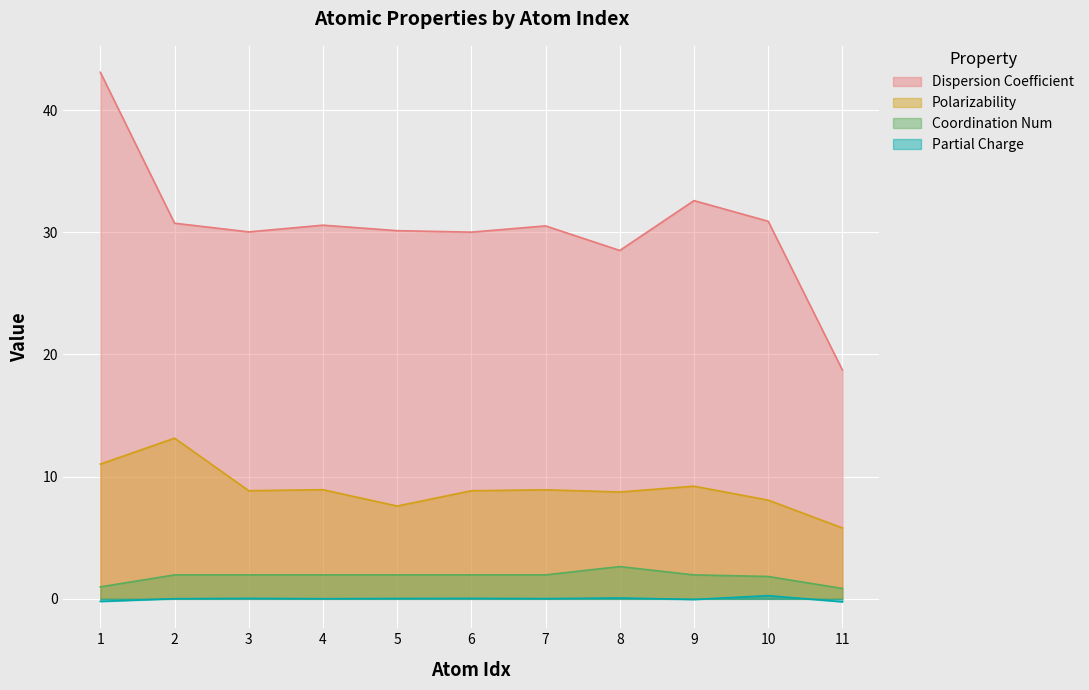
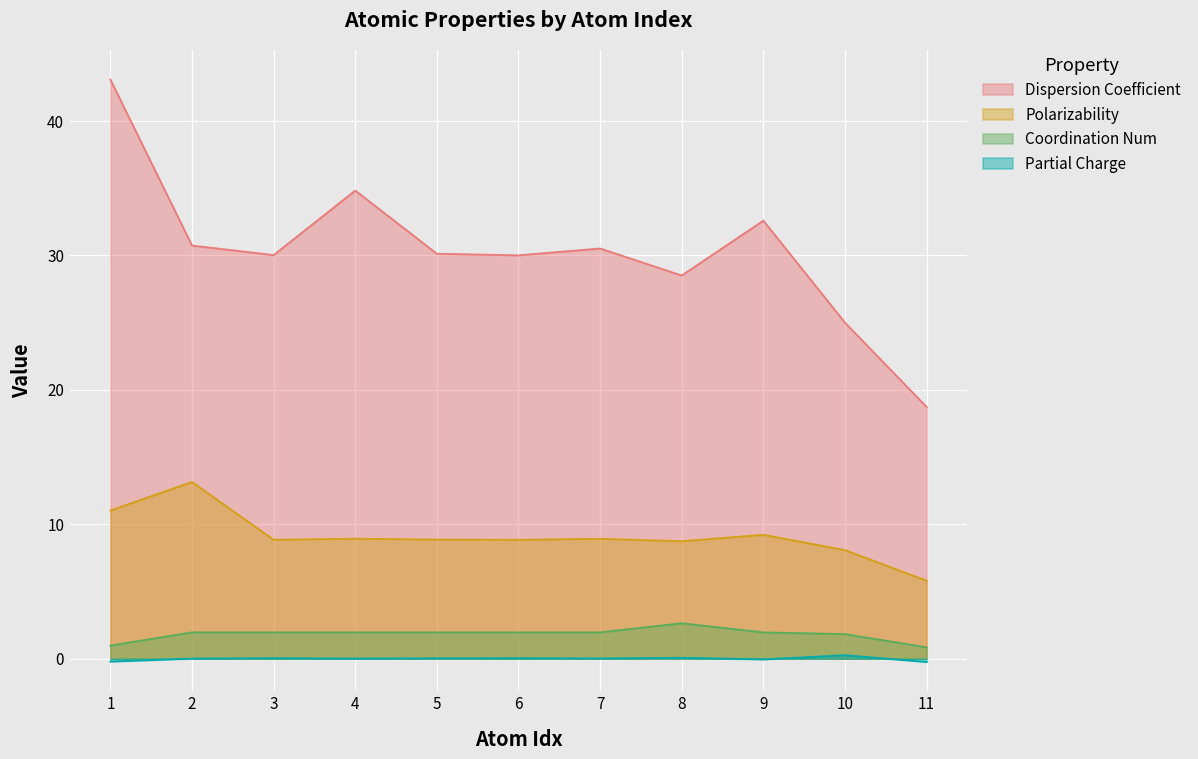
  {
    "Dispersion Coefficient": {
      "1": 43.1,
      "2": 30.7,
      "3": 30.0,
-     "4": 30.6,
+     "4": 34.8,
      "5": 30.1,
      "6": 30.0,
      "7": 30.5,
      "8": 28.5,
      "9": 32.6,
-     "10": 30.9,
+     "10": 25.0,
      "11": 18.7
    },
    "Polarizability": {
      "1": 11.0,
      "2": 13.2,
      "3": 8.9,
      "4": 8.9,
-     "5": 7.6,
+     "5": 8.9,
      "6": 8.8,
      "7": 8.9,
      "8": 8.7,
      "9": 9.2,
      "10": 8.1,
      "11": 5.8
    },
    "Coordination Num": {
      "1": 1.0,
      "2": 2.0,
      "3": 2.0,
      "4": 2.0,
      "5": 2.0,
      "6": 2.0,
      "7": 2.0,
      "8": 2.6,
      "9": 2.0,
      "10": 1.8,
      "11": 0.9
    }
  }
